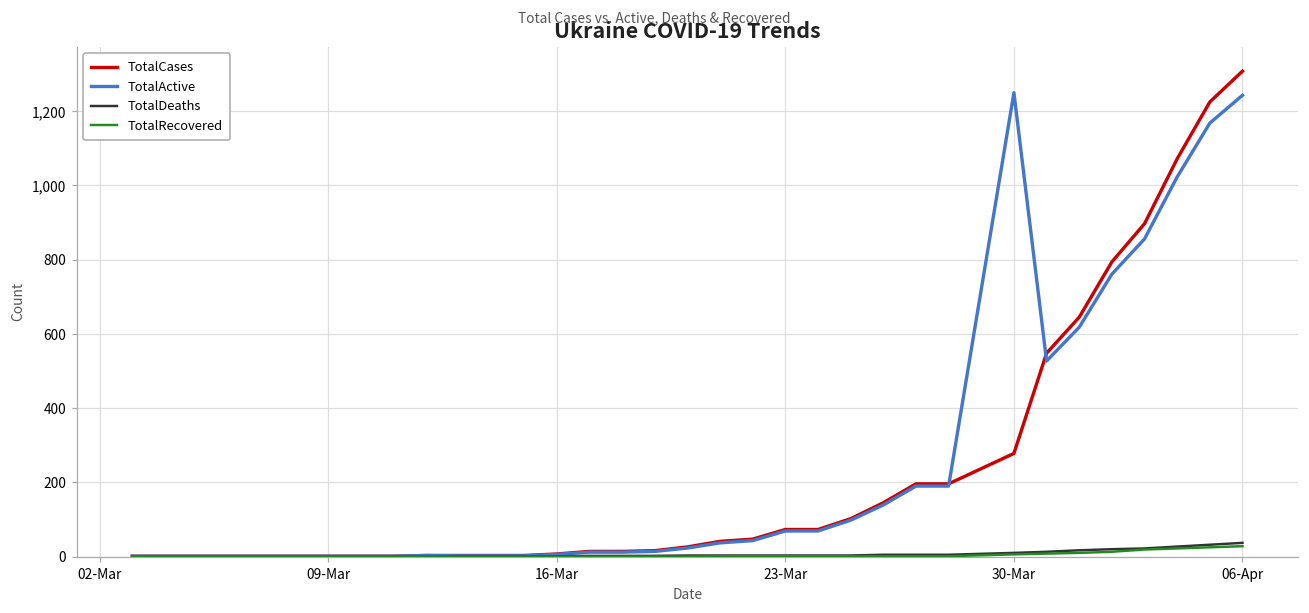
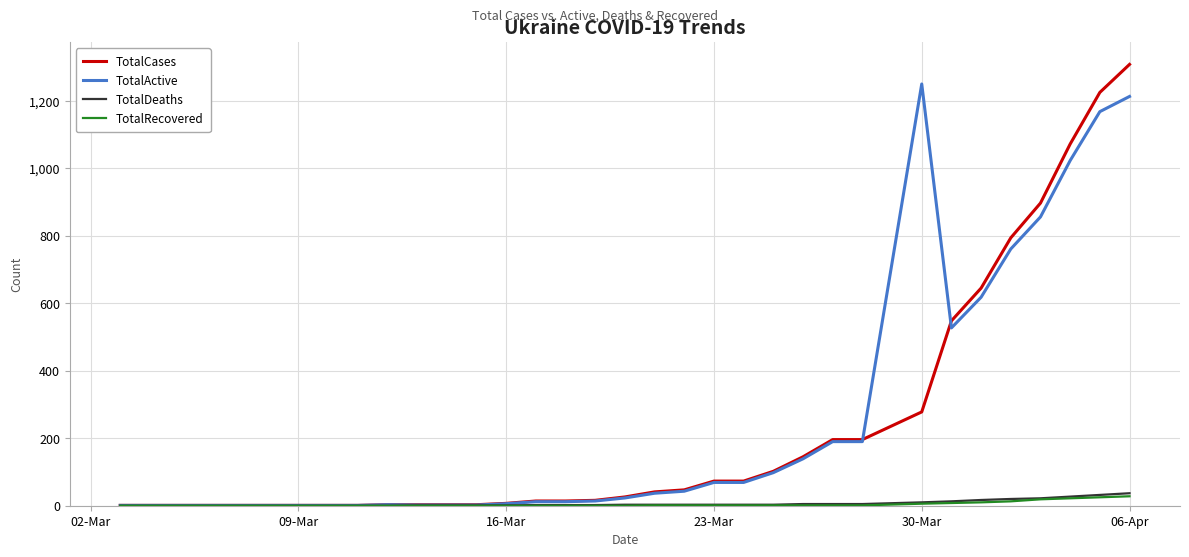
  {
    "TotalCases": {
      "30-Mar": "280",
      "06-Apr": "1,310"
    },
    "TotalActive": {
      "30-Mar": "1,250",
-     "06-Apr": "1,240"
+     "06-Apr": "1,210"
    },
    "TotalDeaths": {
      "06-Apr": "40"
    },
    "TotalRecovered": {
      "06-Apr": "30"
    }
  }
